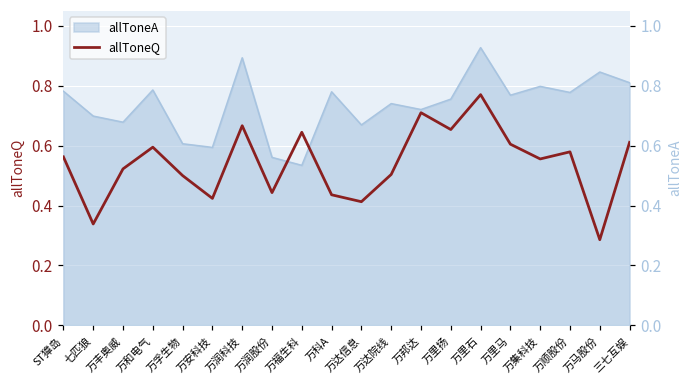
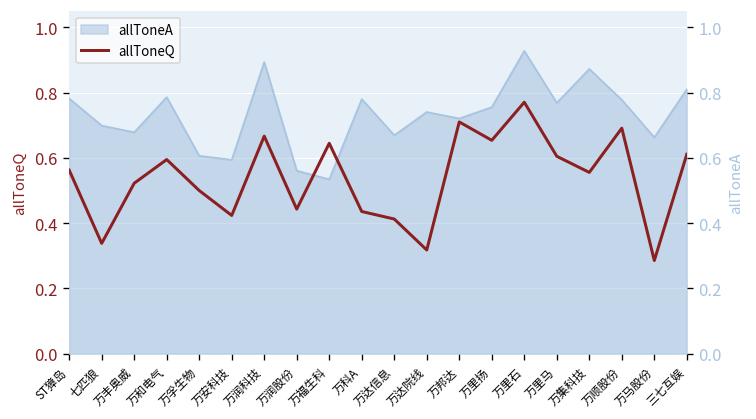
  {
    "allToneA": {
      "ST獐岛": 0.78,
      "七匹狼": 0.70,
      "万丰奥威": 0.68,
      "万和电气": 0.79,
      "万孚生物": 0.61,
      "万安科技": 0.59,
      "万润科技": 0.89,
      "万润股份": 0.56,
      "万福生科": 0.53,
      "万科A": 0.78,
      "万达信息": 0.67,
      "万达院线": 0.74,
      "万邦达": 0.72,
      "万里扬": 0.76,
      "万里石": 0.93,
      "万里马": 0.77,
-     "万集科技": 0.80,
+     "万集科技": 0.87,
      "万顺股份": 0.78,
-     "万马股份": 0.85,
+     "万马股份": 0.66,
      "三七互娱": 0.81
    },
    "allToneQ": {
      "ST獐岛": 0.56,
      "七匹狼": 0.34,
      "万丰奥威": 0.52,
      "万和电气": 0.59,
      "万孚生物": 0.50,
      "万安科技": 0.42,
      "万润科技": 0.67,
      "万润股份": 0.44,
      "万福生科": 0.64,
      "万科A": 0.44,
      "万达信息": 0.41,
-     "万达院线": 0.50,
+     "万达院线": 0.32,
      "万邦达": 0.71,
      "万里扬": 0.65,
      "万里石": 0.77,
      "万里马": 0.60,
      "万集科技": 0.56,
-     "万顺股份": 0.58,
+     "万顺股份": 0.69,
      "万马股份": 0.29,
      "三七互娱": 0.61
    }
  }
